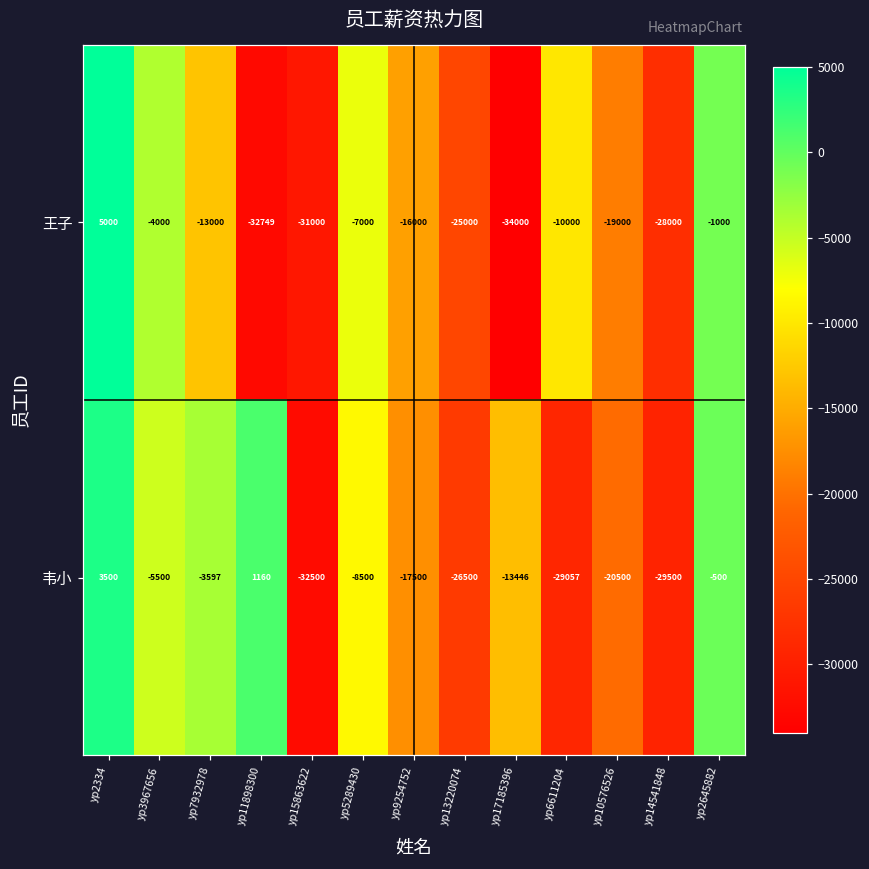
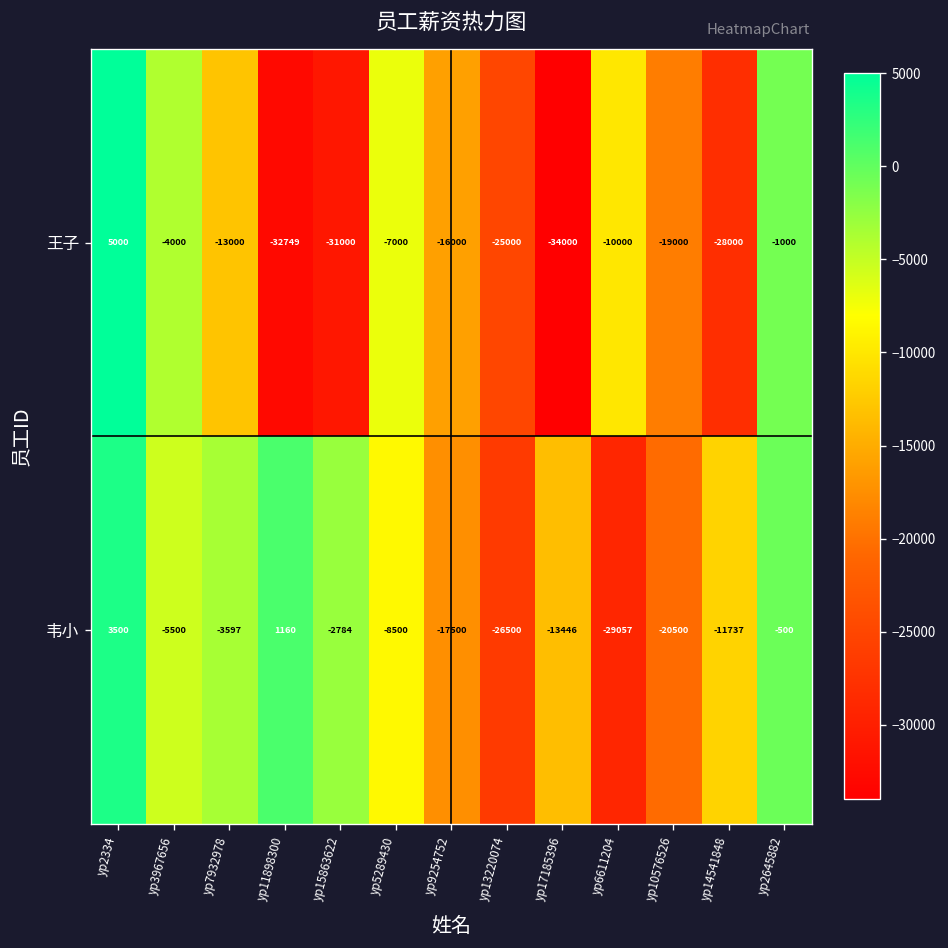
  {
    "王子": {
      "yp2334": 5000,
      "yp3967656": -4000,
      "yp7932978": -13000,
      "yp11898300": -32749,
      "yp15863622": -31000,
      "yp5289430": -7000,
      "yp9254752": -16000,
      "yp13220074": -25000,
      "yp17185396": -34000,
      "yp6611204": -10000,
      "yp10576526": -19000,
      "yp14541848": -28000,
      "yp2645882": -1000
    },
    "韦小": {
      "yp2334": 3500,
      "yp3967656": -5500,
      "yp7932978": -3597,
      "yp11898300": 1160,
-     "yp15863622": -32500,
+     "yp15863622": -2784,
      "yp5289430": -8500,
      "yp9254752": -17500,
      "yp13220074": -26500,
      "yp17185396": -13446,
      "yp6611204": -29057,
      "yp10576526": -20500,
-     "yp14541848": -29500,
+     "yp14541848": -11737,
      "yp2645882": -500
    }
  }
